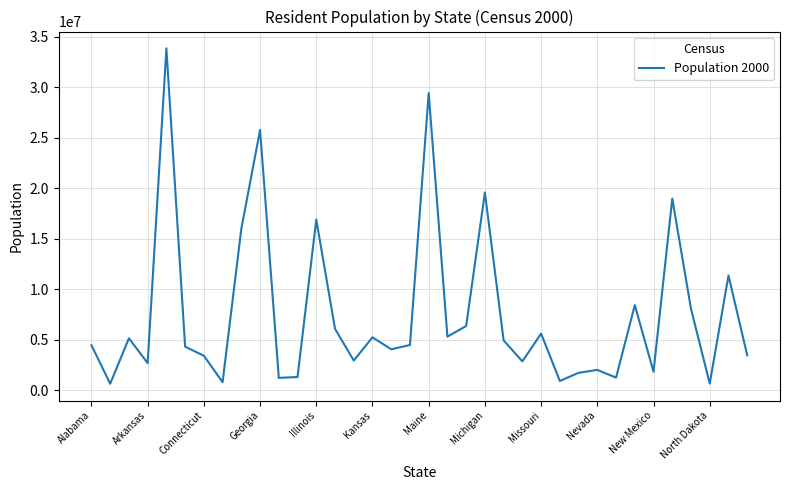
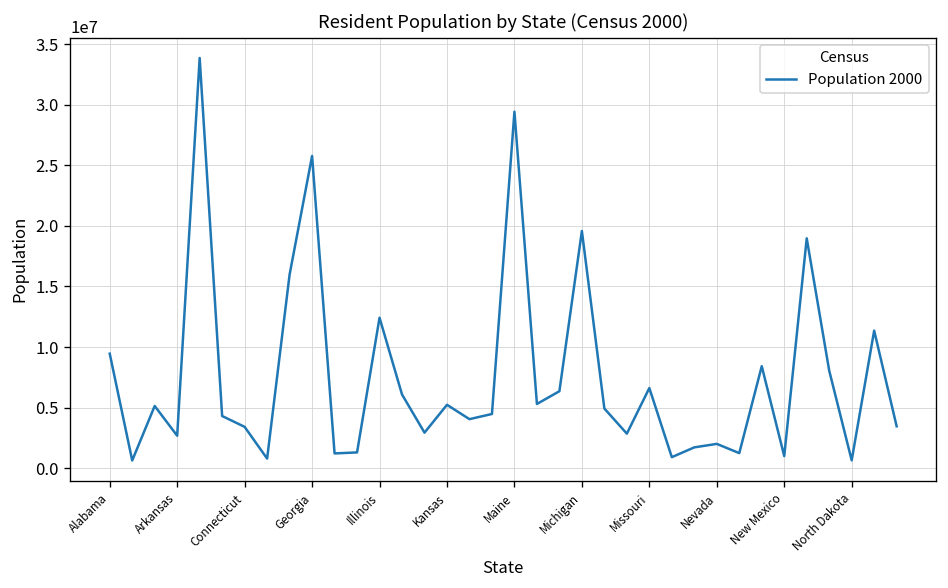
  {
-   "Alabama": 4400000,
+   "Alabama": 9500000,
    "Arkansas": 2700000,
    "Connecticut": 3400000,
    "Georgia": 25800000,
-   "Illinois": 16900000,
+   "Illinois": 12400000,
    "Kansas": 5200000,
    "Maine": 29400000,
    "Michigan": 19600000,
-   "Missouri": 5600000,
+   "Missouri": 6600000,
    "Nevada": 2000000,
-   "New Mexico": 1800000,
+   "New Mexico": 1000000,
    "North Dakota": 600000
  }
